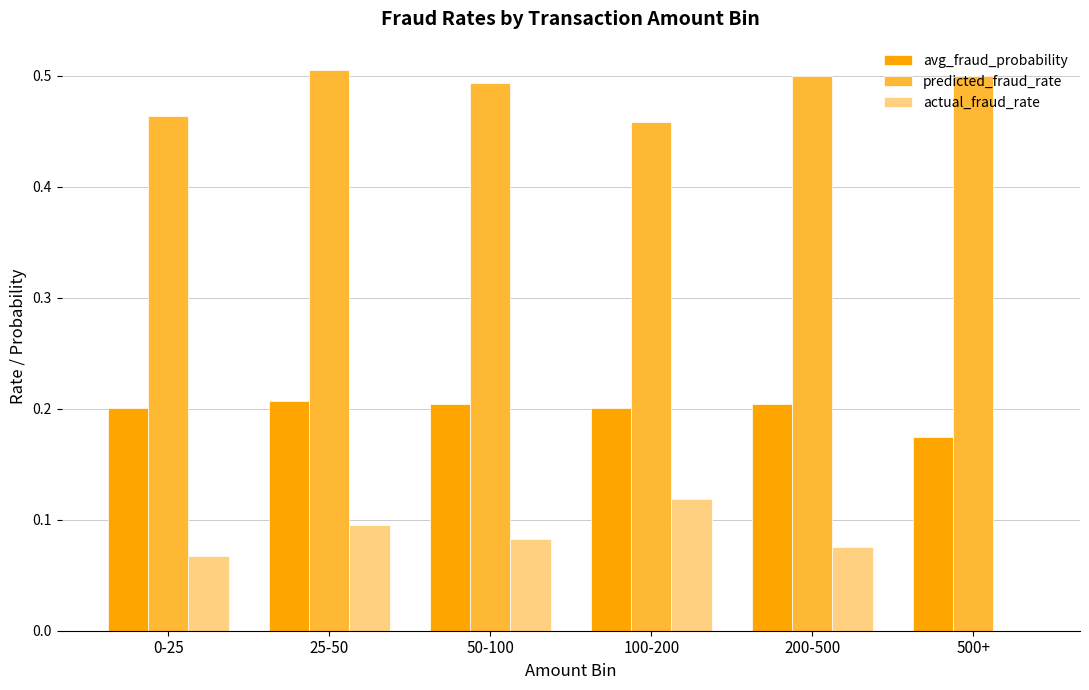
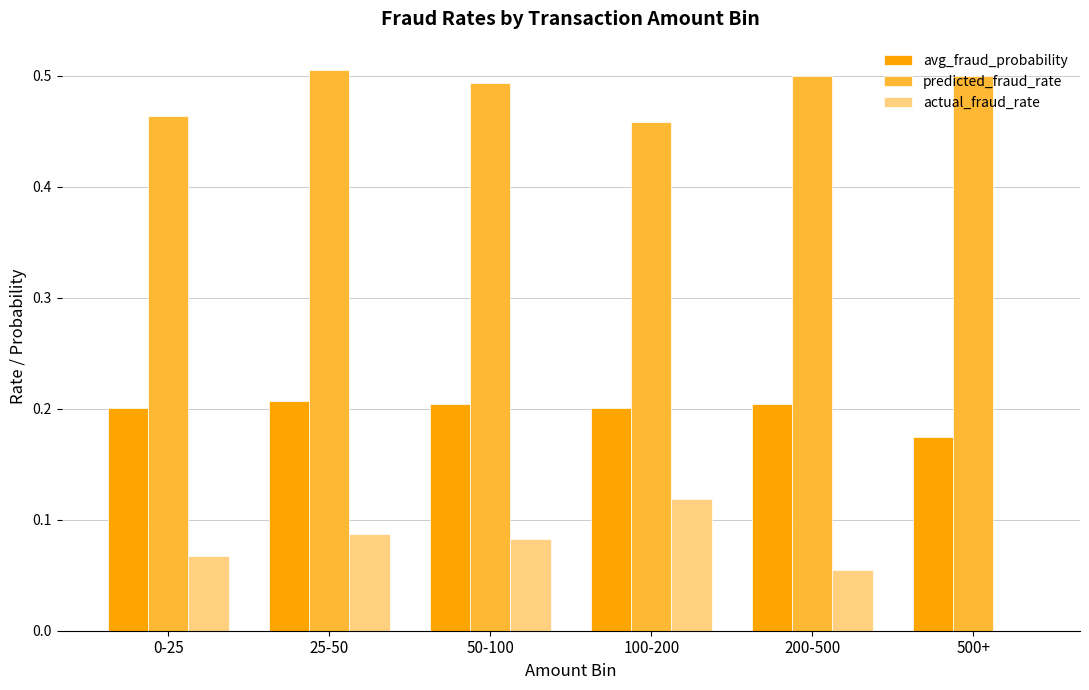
  {
    "actual_fraud_rate": {
      "0-25": 0.067,
-     "25-50": 0.095,
+     "25-50": 0.087,
      "50-100": 0.082,
      "100-200": 0.119,
-     "200-500": 0.075,
+     "200-500": 0.055,
      "500+": 0.000
    }
  }
